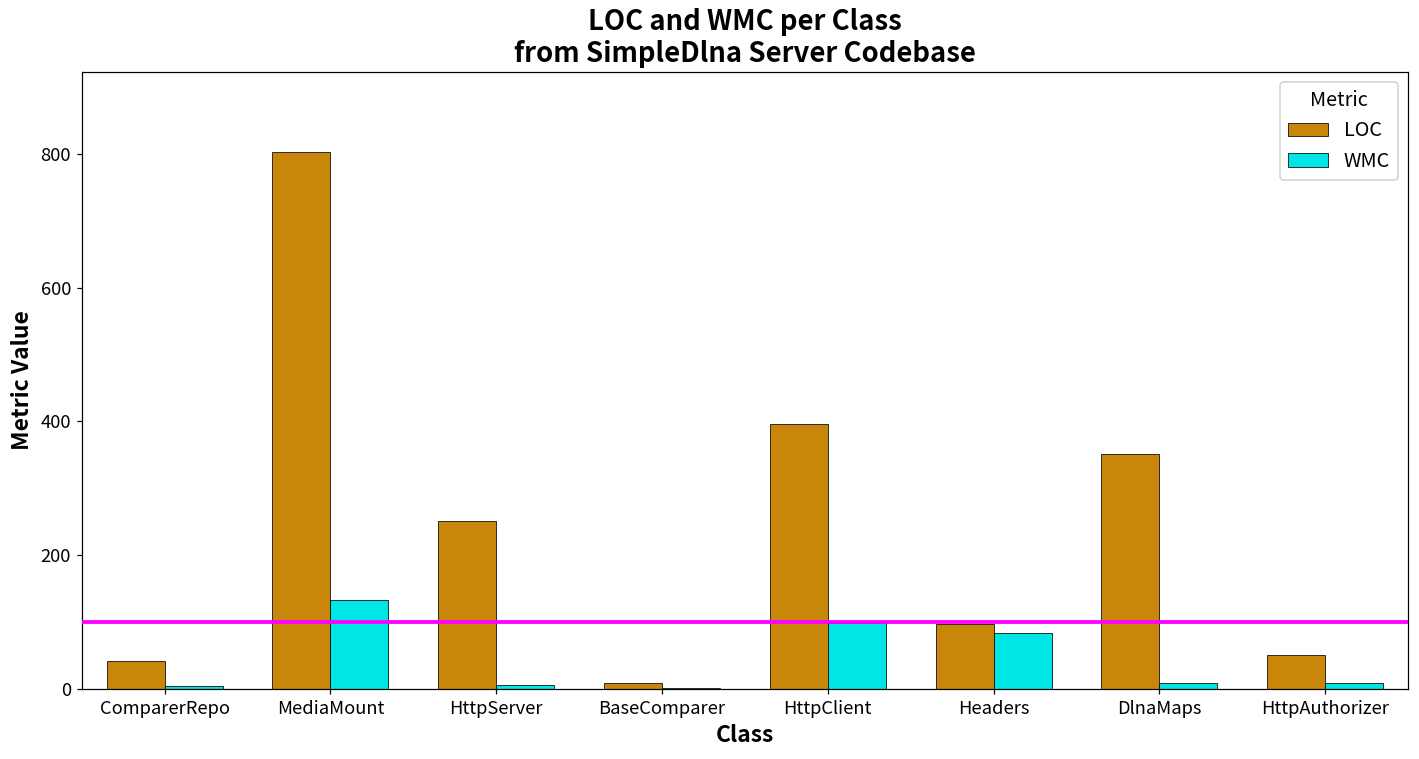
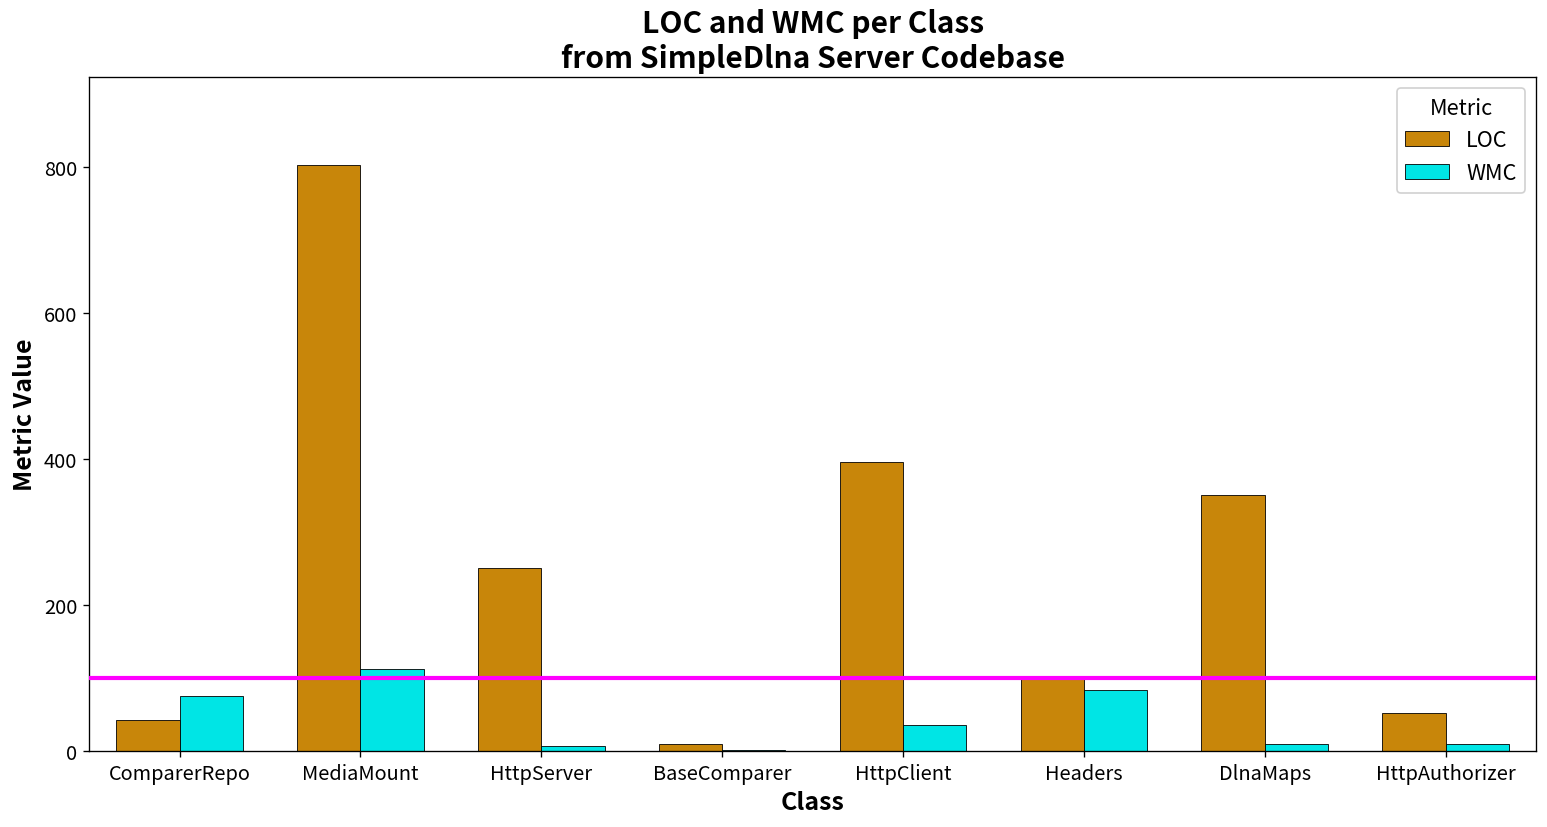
  {
    "LOC": {
      "ComparerRepo": 40,
      "MediaMount": 800,
      "HttpServer": 250,
      "BaseComparer": 10,
      "HttpClient": 400,
      "Headers": 100,
      "DlnaMaps": 350,
      "HttpAuthorizer": 50
    },
    "WMC": {
-     "ComparerRepo": 10,
-     "MediaMount": 130,
+     "ComparerRepo": 80,
+     "MediaMount": 110,
      "HttpServer": 10,
-     "HttpClient": 100,
+     "HttpClient": 40,
      "Headers": 80,
      "DlnaMaps": 10,
      "HttpAuthorizer": 10
    }
  }
